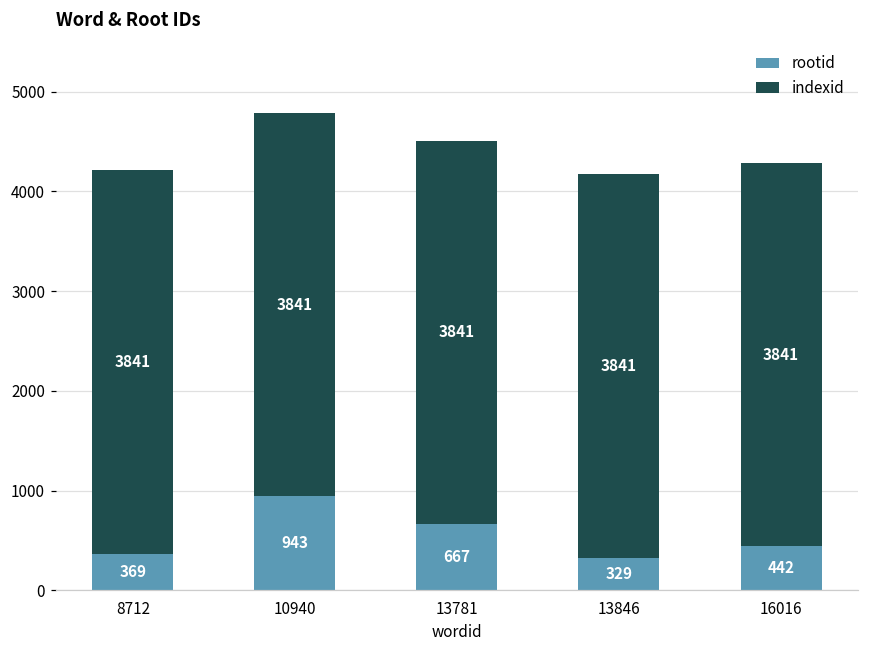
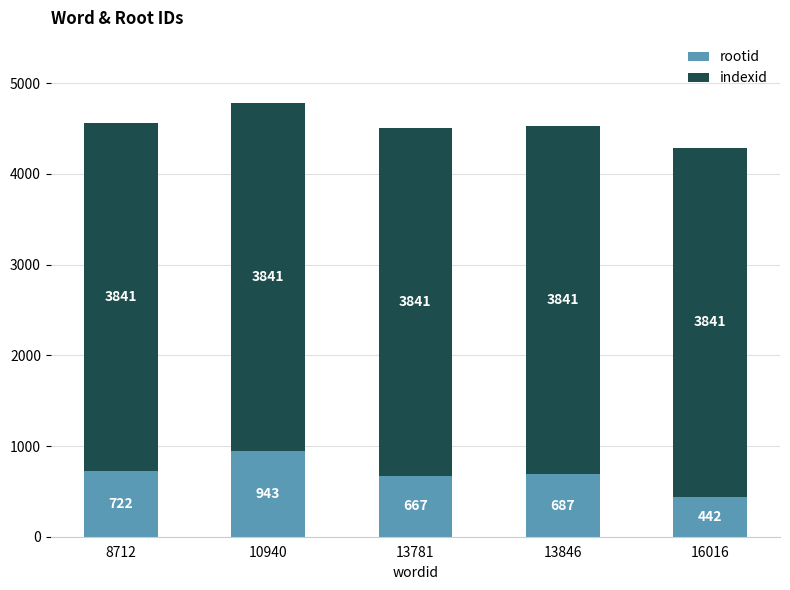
  {
    "rootid": {
-     "8712": 369,
+     "8712": 722,
      "10940": 943,
      "13781": 667,
-     "13846": 329,
+     "13846": 687,
      "16016": 442
    },
    "indexid": {
      "8712": 3841,
      "10940": 3841,
      "13781": 3841,
      "13846": 3841,
      "16016": 3841
    }
  }
